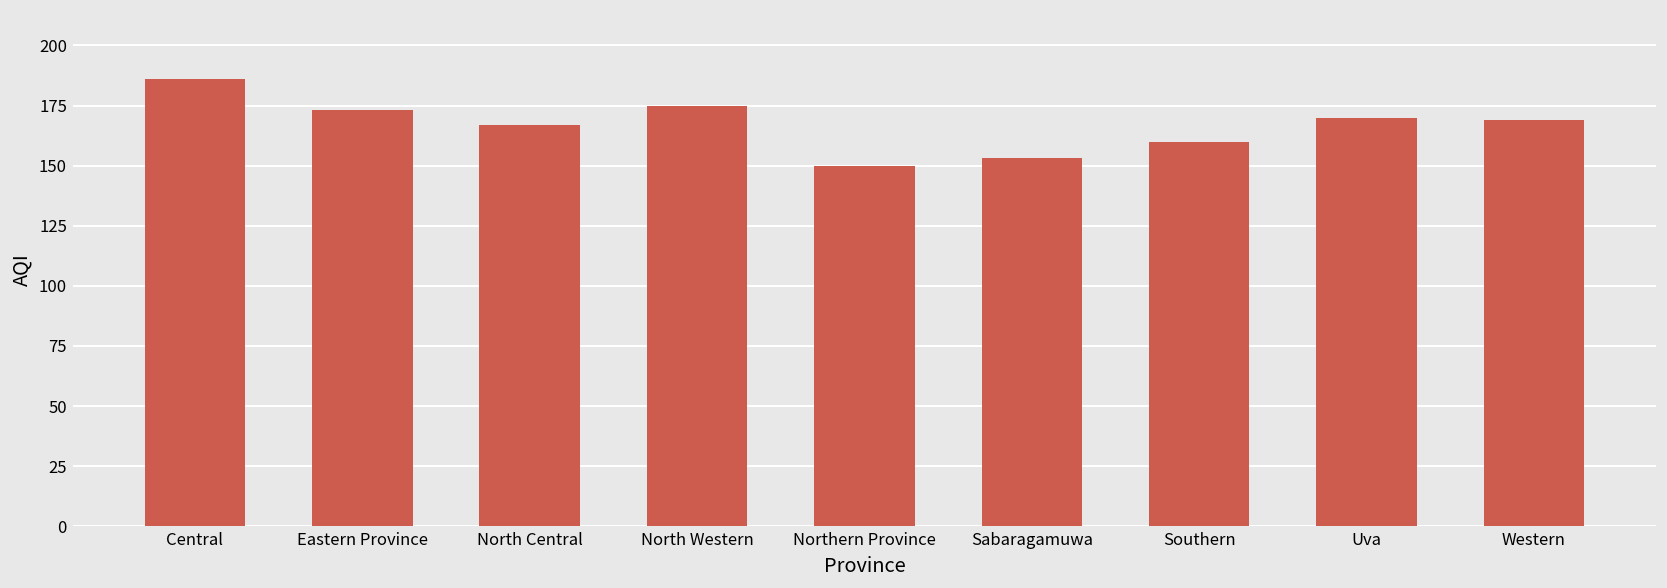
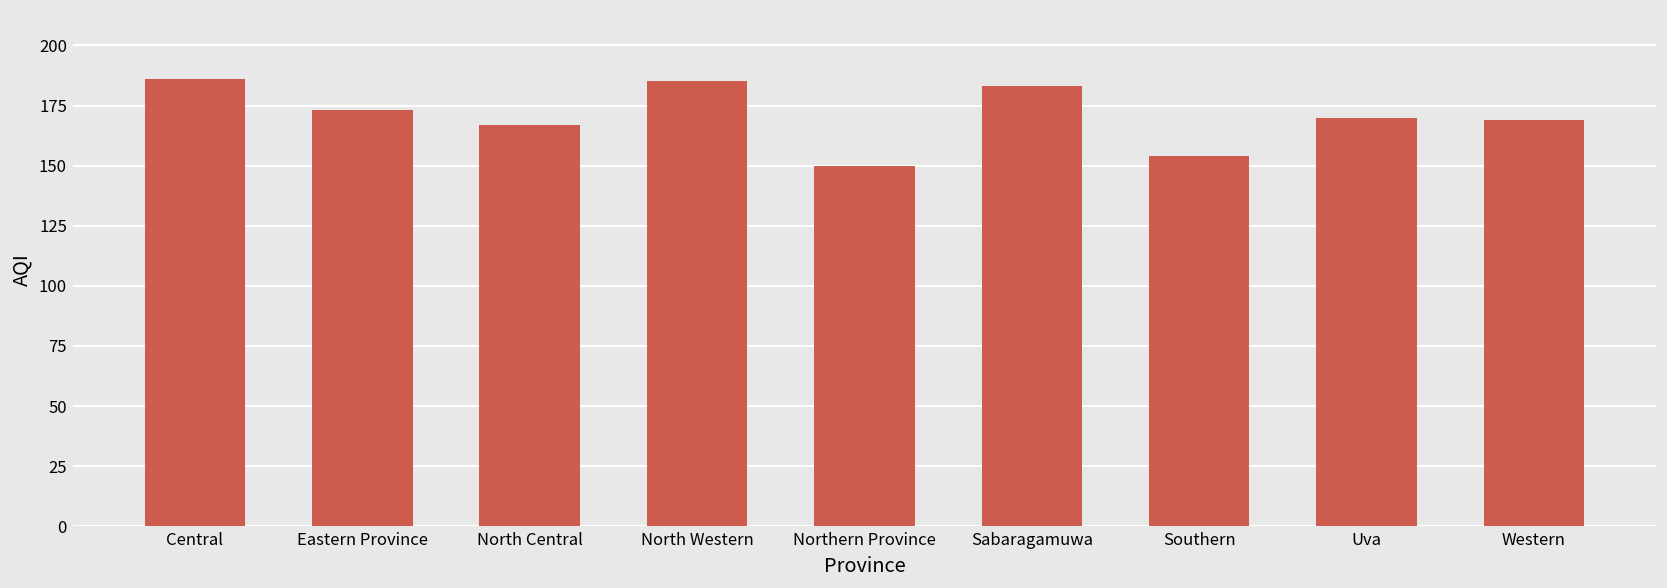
  {
    "Central": 186,
    "Eastern Province": 173,
    "North Central": 167,
-   "North Western": 175,
+   "North Western": 185,
    "Northern Province": 150,
-   "Sabaragamuwa": 153,
-   "Southern": 160,
+   "Sabaragamuwa": 183,
+   "Southern": 154,
    "Uva": 170,
    "Western": 169
  }
